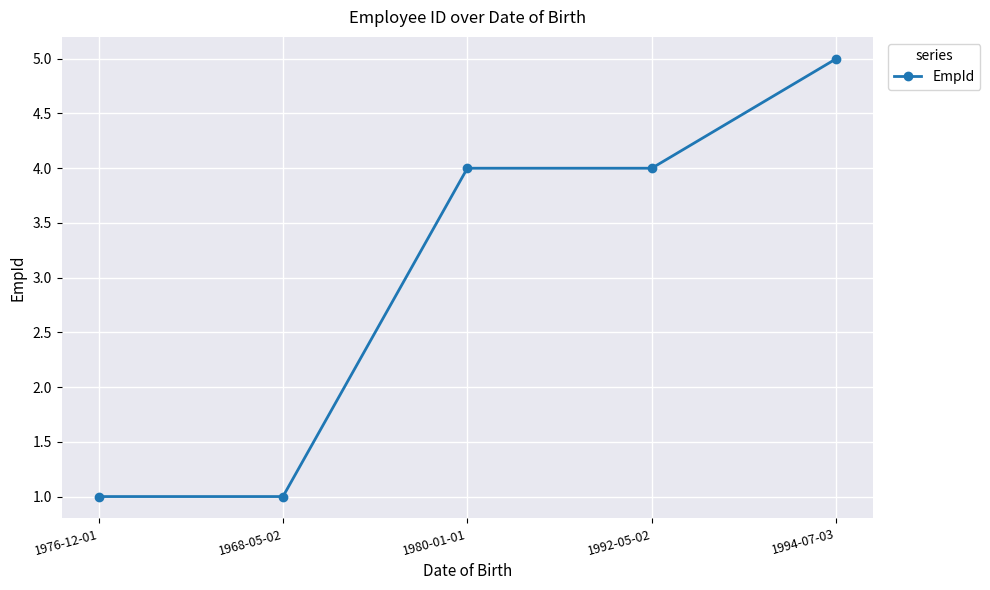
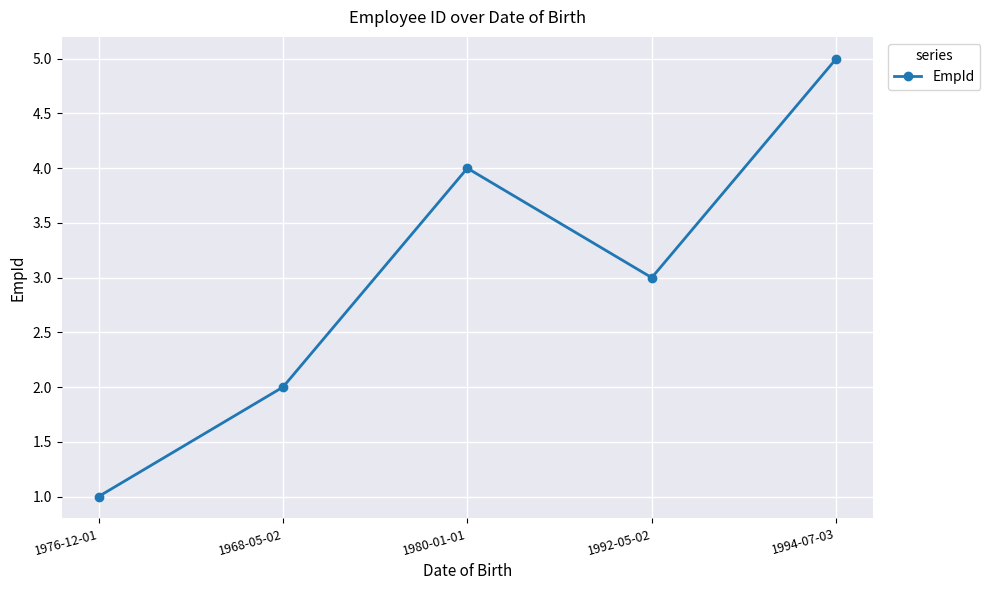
  {
    "1976-12-01": 1,
-   "1968-05-02": 1,
+   "1968-05-02": 2,
    "1980-01-01": 4,
-   "1992-05-02": 4,
+   "1992-05-02": 3,
    "1994-07-03": 5
  }
